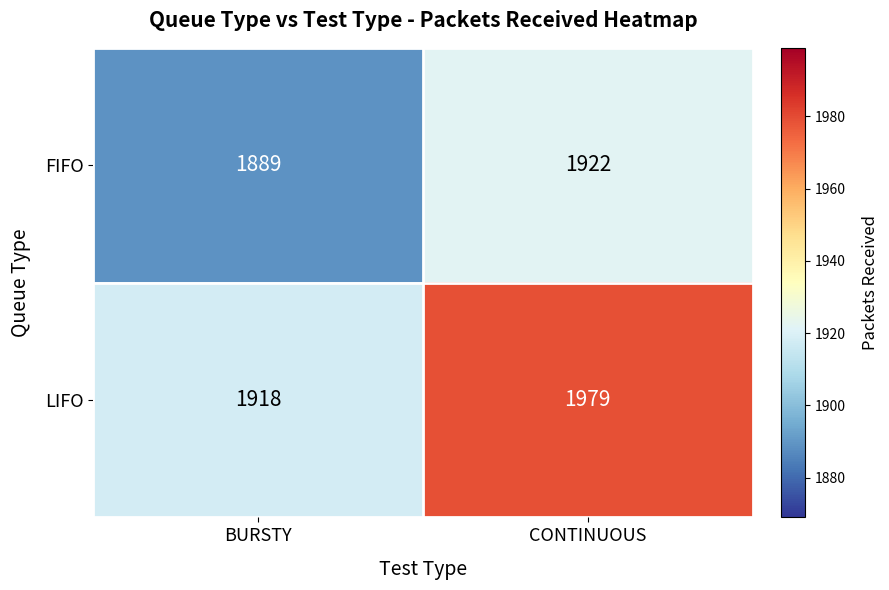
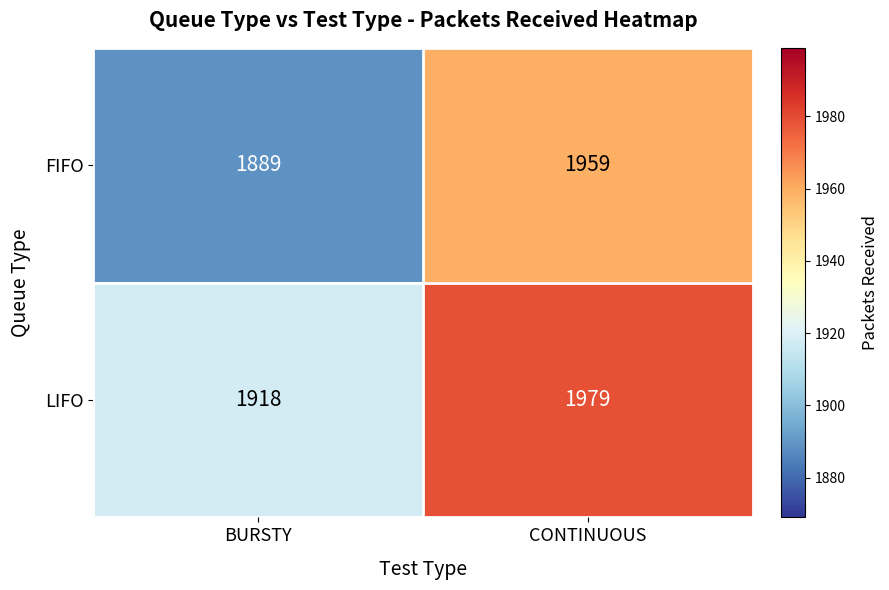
  {
    "FIFO": {
      "BURSTY": 1889,
-     "CONTINUOUS": 1922
+     "CONTINUOUS": 1959
    },
    "LIFO": {
      "BURSTY": 1918,
      "CONTINUOUS": 1979
    }
  }
